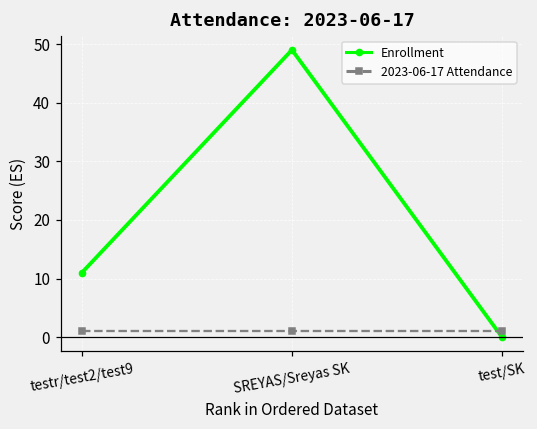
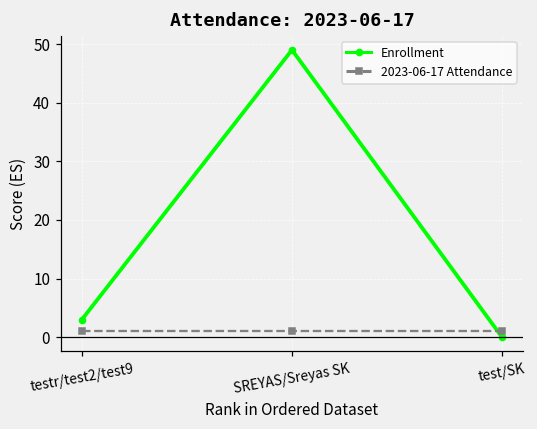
  {
    "Enrollment": {
-     "testr/test2/test9": 11,
+     "testr/test2/test9": 3,
      "SREYAS/Sreyas SK": 49,
      "test/SK": 0
    },
    "2023-06-17 Attendance": {
      "testr/test2/test9": 1,
      "SREYAS/Sreyas SK": 1,
      "test/SK": 1
    }
  }
